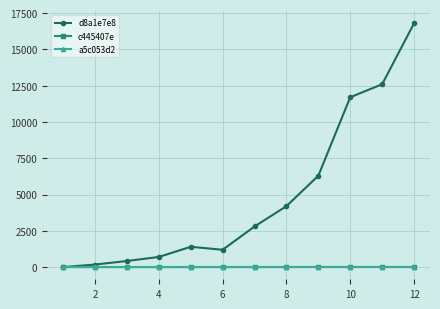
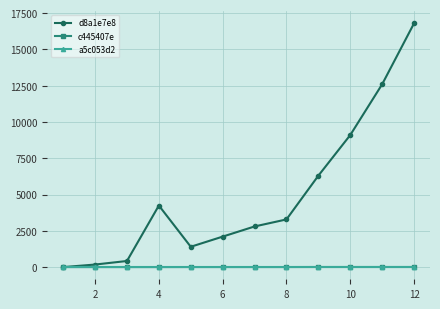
  {
    "d8a1e7e8": {
-     "4": 700,
-     "6": 1200,
-     "8": 4200,
-     "10": 11700,
+     "4": 4200,
+     "6": 2100,
+     "8": 3300,
+     "10": 9100,
      "12": 16800
    },
    "a5c053d2": {
      "4": 0,
      "6": 0,
      "8": 0,
      "10": 0,
      "12": 0
    }
  }
